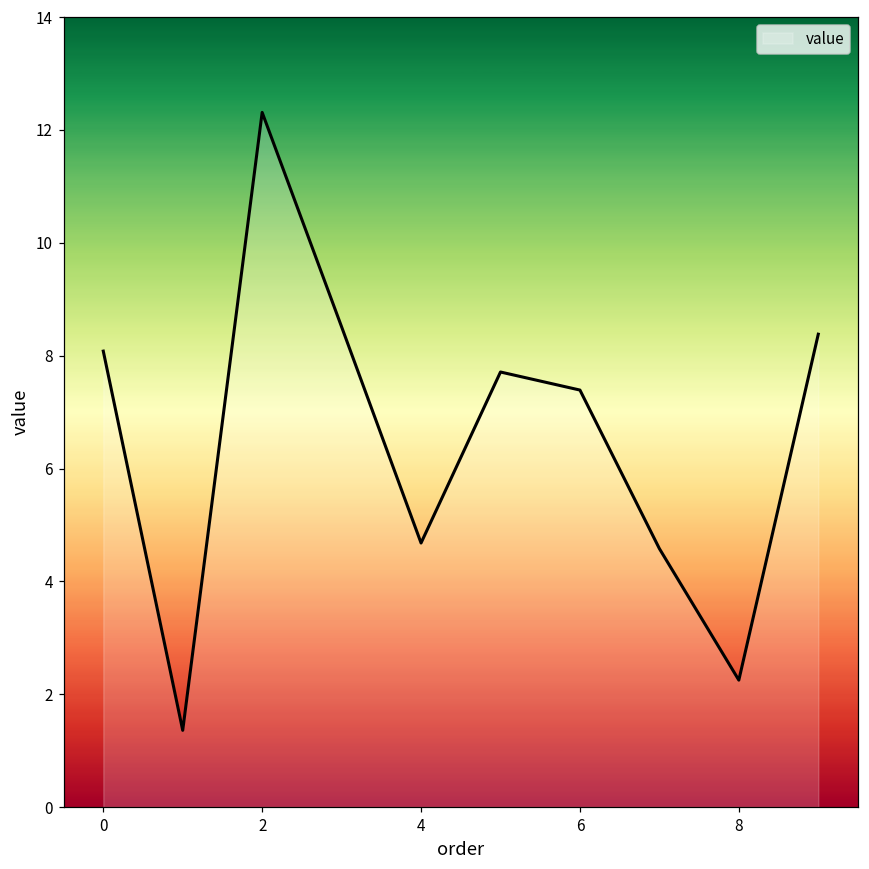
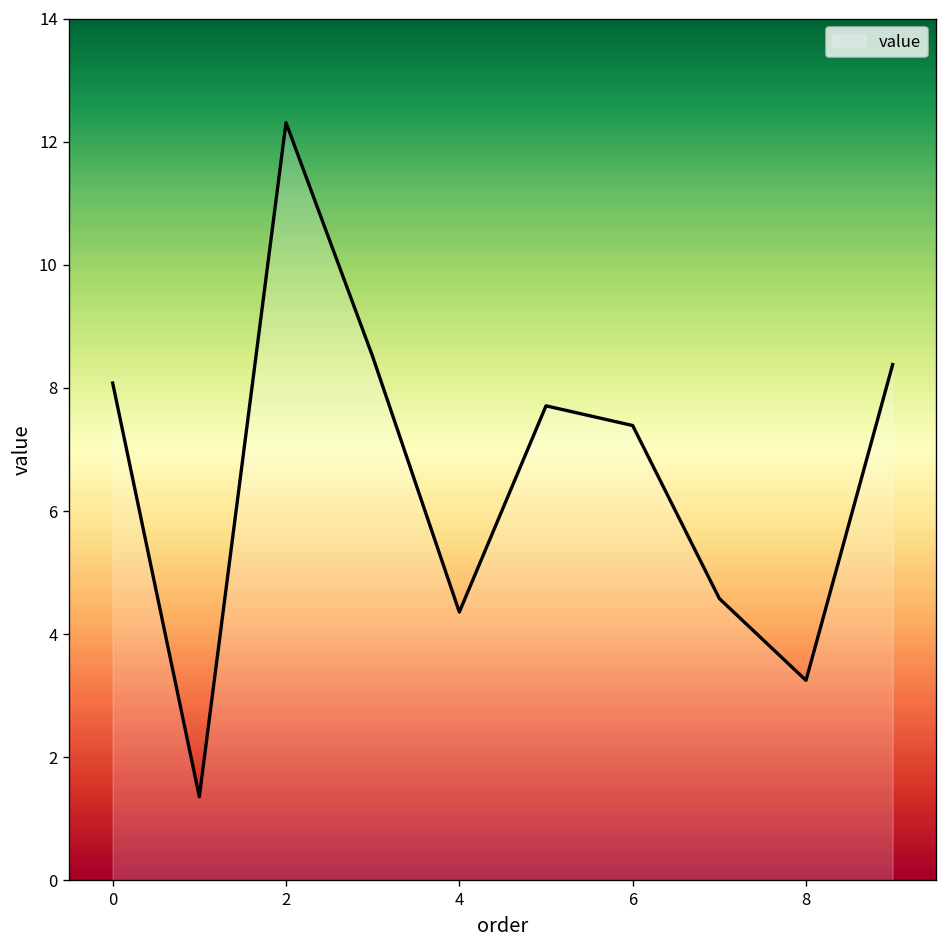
  {
    "0": 8.1,
    "2": 12.3,
-   "4": 4.7,
+   "4": 4.4,
    "6": 7.4,
-   "8": 2.3
+   "8": 3.3
  }
